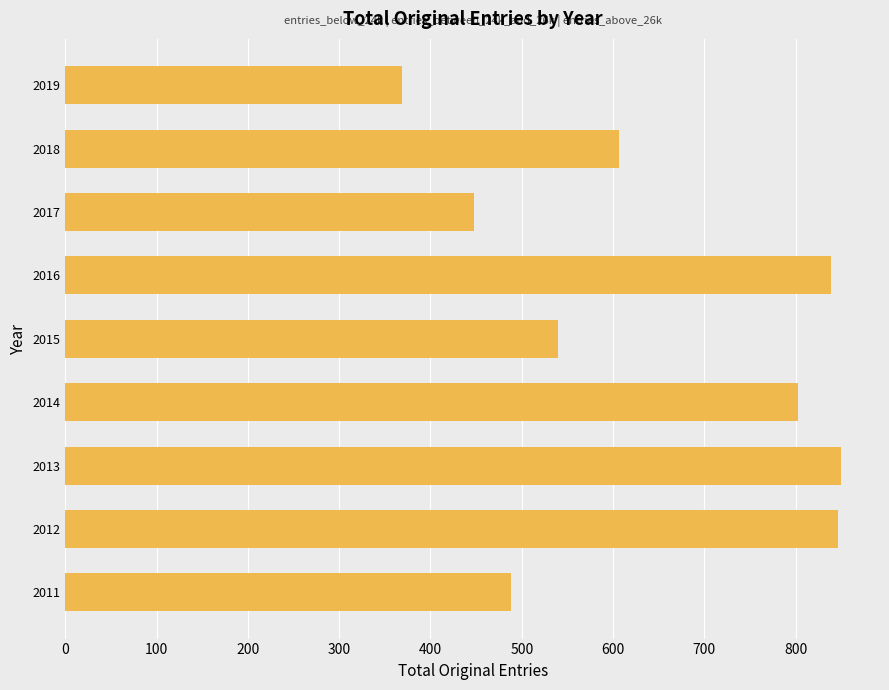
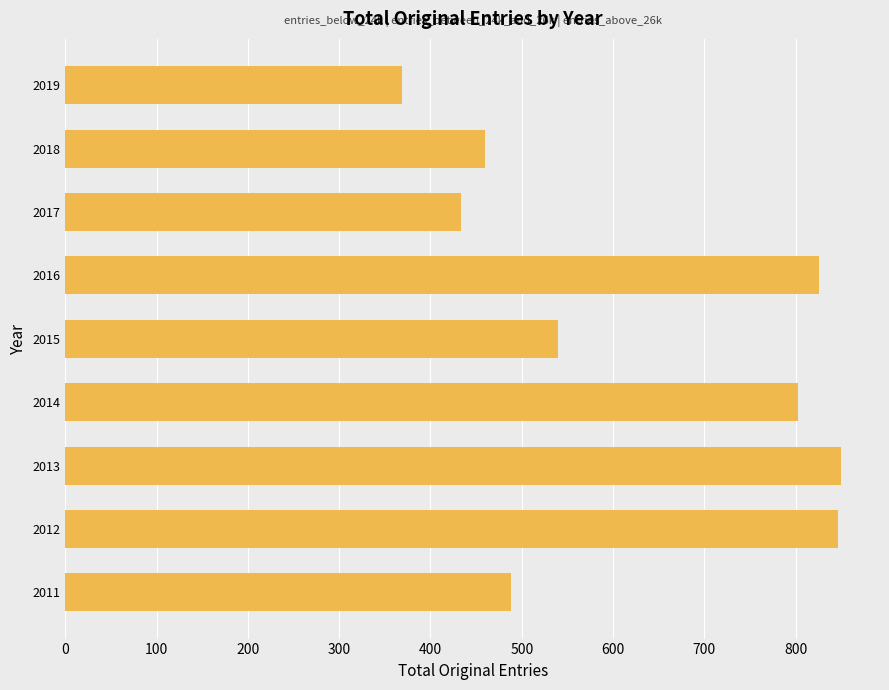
  {
    "2019": 370,
-   "2018": 610,
-   "2017": 450,
-   "2016": 840,
+   "2018": 460,
+   "2017": 430,
+   "2016": 830,
    "2015": 540,
    "2014": 800,
    "2013": 850,
    "2012": 850,
    "2011": 490
  }
